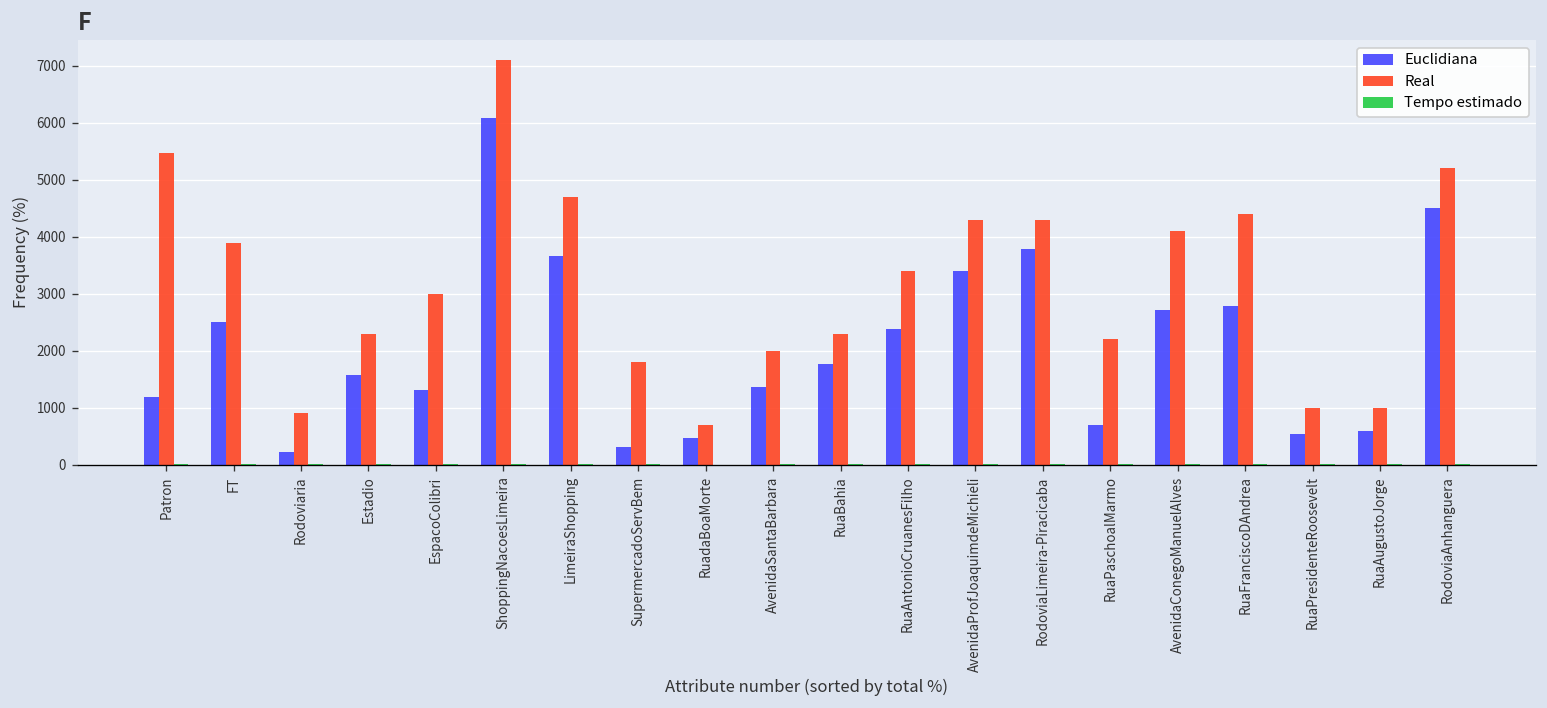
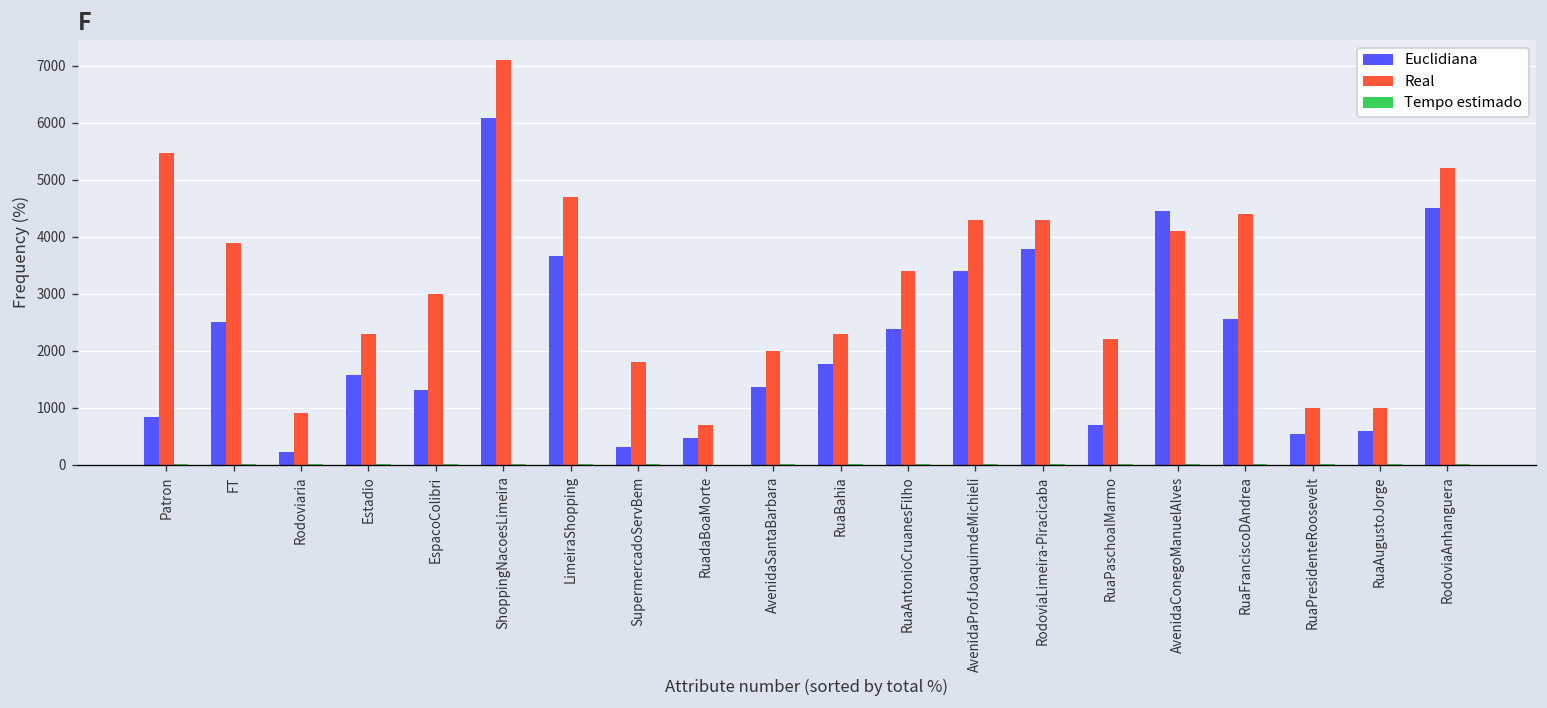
  {
    "Euclidiana": {
-     "Patron": 1200,
+     "Patron": 800,
      "FT": 2500,
      "Rodoviaria": 200,
      "Estadio": 1600,
      "EspacoColibri": 1300,
      "ShoppingNacoesLimeira": 6100,
      "LimeiraShopping": 3700,
      "SupermercadoServBem": 300,
      "RuadaBoaMorte": 500,
      "AvenidaSantaBarbara": 1400,
      "RuaBahia": 1800,
      "RuaAntonioCruanesFilho": 2400,
      "AvenidaProfJoaquimdeMichieli": 3400,
      "RodoviaLimeira-Piracicaba": 3800,
      "RuaPaschoalMarmo": 700,
-     "AvenidaConegoManuelAlves": 2700,
-     "RuaFranciscoDAndrea": 2800,
+     "AvenidaConegoManuelAlves": 4500,
+     "RuaFranciscoDAndrea": 2600,
      "RuaPresidenteRoosevelt": 500,
      "RuaAugustoJorge": 600,
      "RodoviaAnhanguera": 4500
    },
    "Real": {
      "Patron": 5500,
      "FT": 3900,
      "Rodoviaria": 900,
      "Estadio": 2300,
      "EspacoColibri": 3000,
      "ShoppingNacoesLimeira": 7100,
      "LimeiraShopping": 4700,
      "SupermercadoServBem": 1800,
      "RuadaBoaMorte": 700,
      "AvenidaSantaBarbara": 2000,
      "RuaBahia": 2300,
      "RuaAntonioCruanesFilho": 3400,
      "AvenidaProfJoaquimdeMichieli": 4300,
      "RodoviaLimeira-Piracicaba": 4300,
      "RuaPaschoalMarmo": 2200,
      "AvenidaConegoManuelAlves": 4100,
      "RuaFranciscoDAndrea": 4400,
      "RuaPresidenteRoosevelt": 1000,
      "RuaAugustoJorge": 1000,
      "RodoviaAnhanguera": 5200
    }
  }
